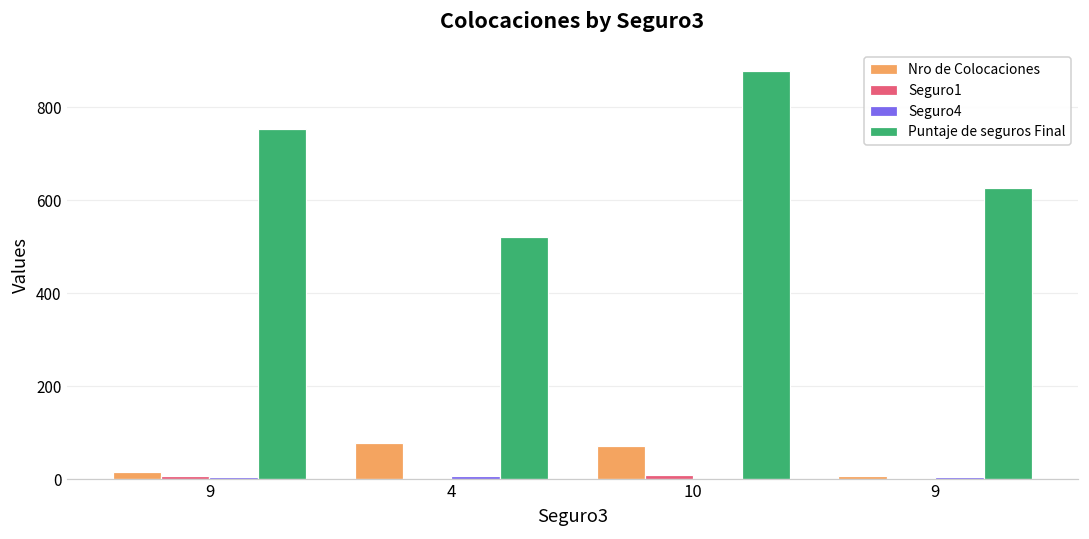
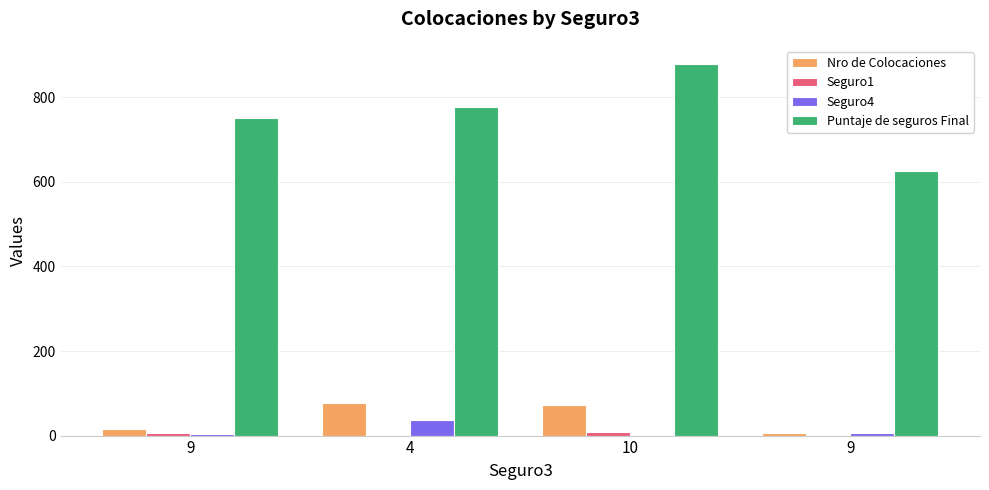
  {
    "Nro de Colocaciones": {
      "4": 80,
      "10": 70
    },
    "Seguro1": {
      "10": 10
    },
    "Seguro4": {
-     "4": 10
+     "4": 40
    },
    "Puntaje de seguros Final": {
-     "4": 520,
+     "4": 780,
      "10": 880
    }
  }
